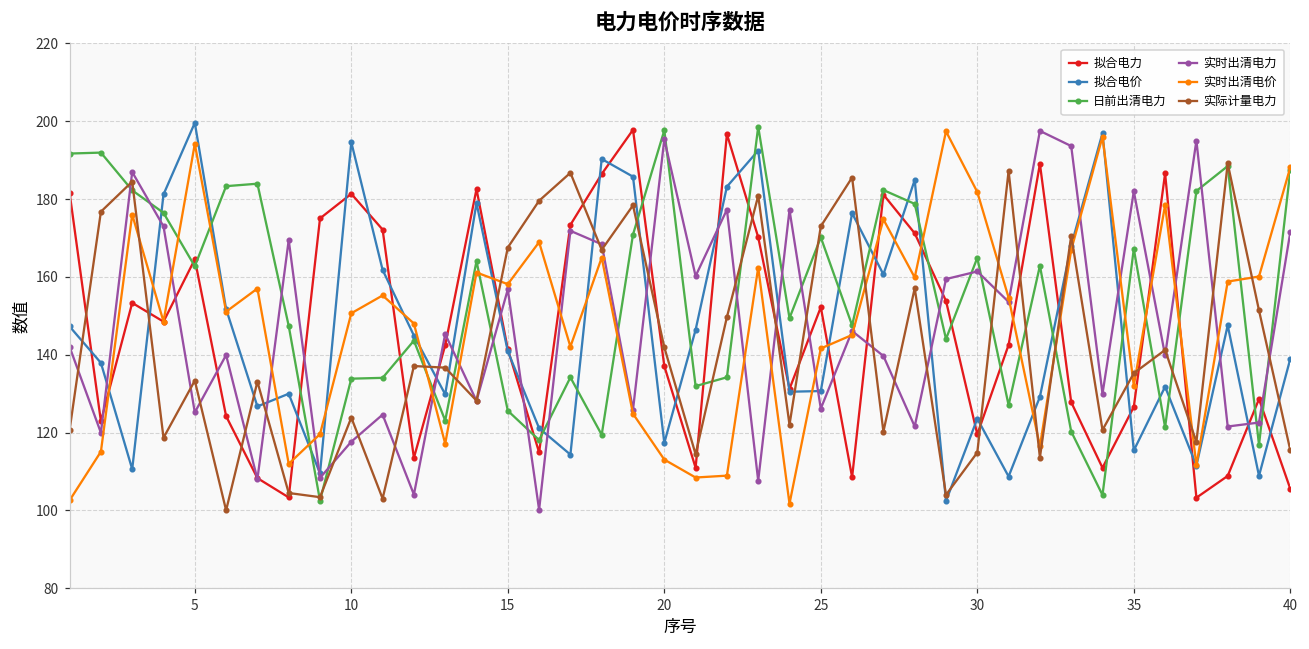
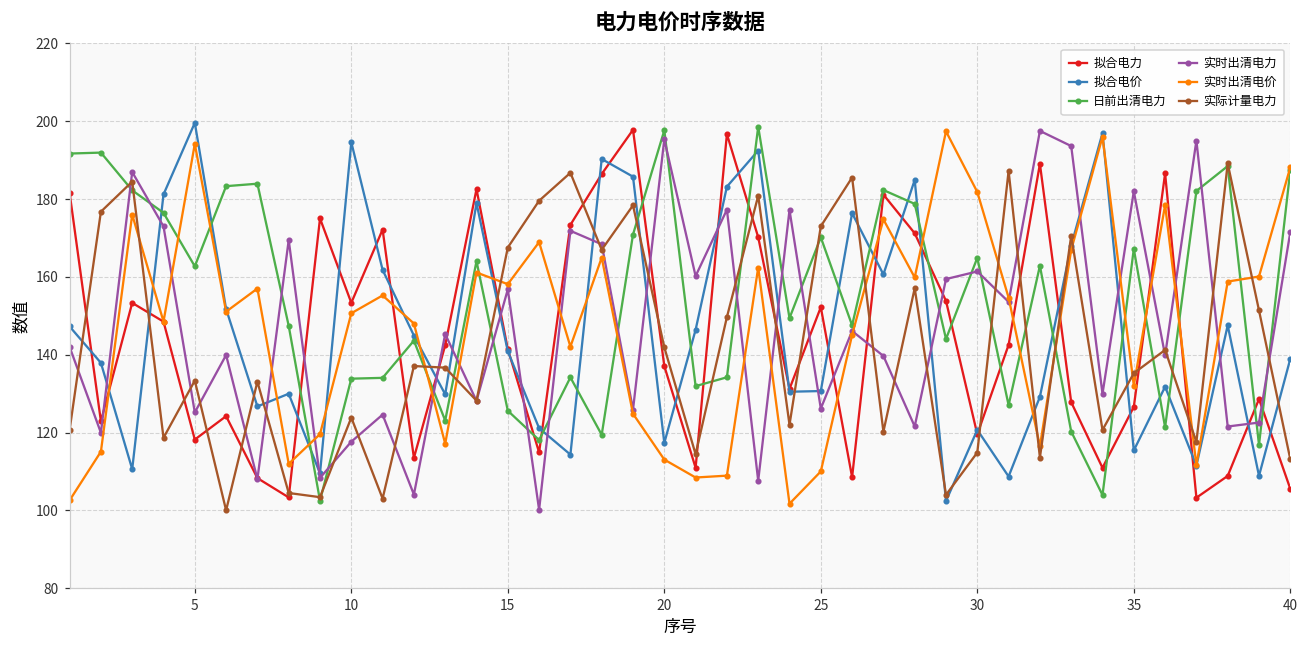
  {
    "拟合电力": {
-     "5": 165,
-     "10": 181,
+     "5": 118,
+     "10": 153,
      "20": 137,
      "25": 152,
      "30": 120,
      "35": 127,
      "40": 106
    },
    "拟合电价": {
      "5": 200,
      "10": 195,
      "20": 117,
      "25": 131,
-     "30": 124,
+     "30": 121,
      "35": 115,
      "40": 139
    },
    "日前出清电力": {
      "5": 163,
      "10": 134,
      "15": 126,
      "20": 198,
      "25": 170,
      "30": 165,
      "35": 167,
      "40": 187
    },
    "实时出清电力": {
      "5": 125,
      "10": 118,
      "15": 157,
      "20": 195,
      "25": 126,
      "30": 161,
      "35": 182,
      "40": 172
    },
    "实时出清电价": {
      "5": 194,
      "10": 151,
      "15": 158,
      "20": 113,
-     "25": 142,
+     "25": 110,
      "30": 182,
      "35": 132,
      "40": 188
    },
    "实际计量电力": {
      "5": 133,
      "10": 124,
      "15": 168,
      "20": 142,
      "25": 173,
      "30": 115,
      "35": 135,
-     "40": 115
+     "40": 113
    }
  }
